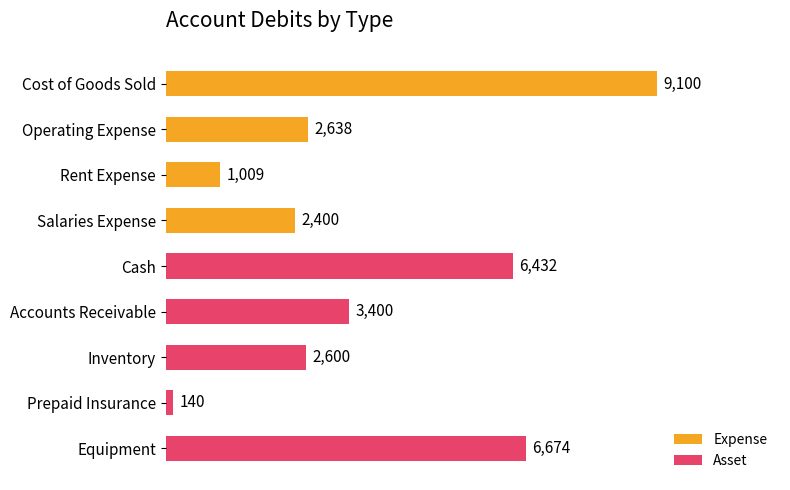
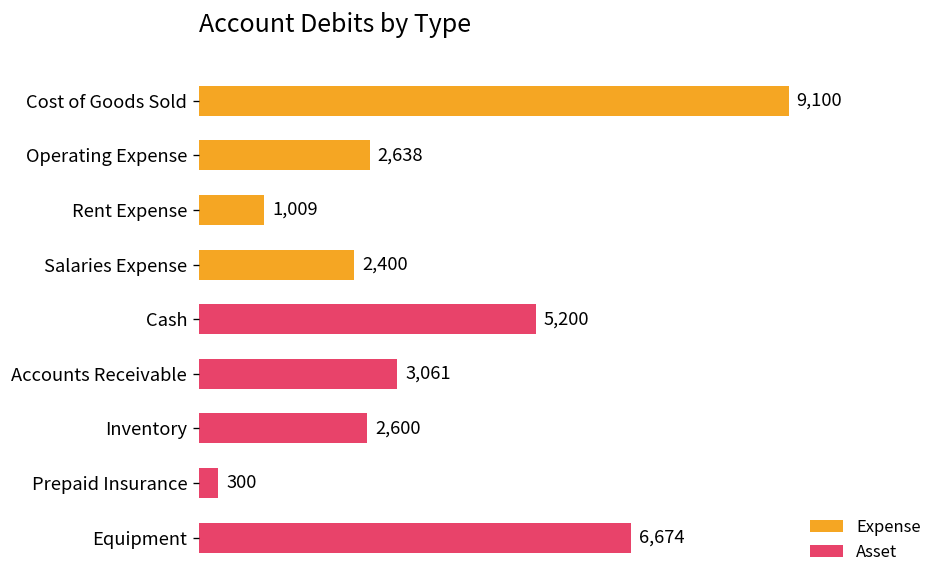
  {
    "Cost of Goods Sold": "9,100",
    "Operating Expense": "2,638",
    "Rent Expense": "1,009",
    "Salaries Expense": "2,400",
-   "Cash": "6,432",
-   "Accounts Receivable": "3,400",
+   "Cash": "5,200",
+   "Accounts Receivable": "3,061",
    "Inventory": "2,600",
-   "Prepaid Insurance": "140",
+   "Prepaid Insurance": "300",
    "Equipment": "6,674"
  }
